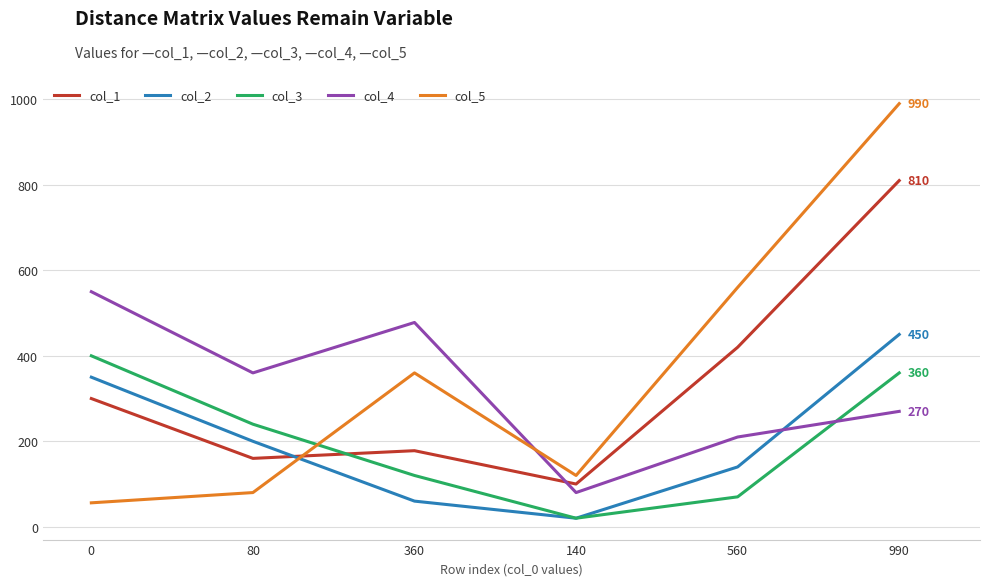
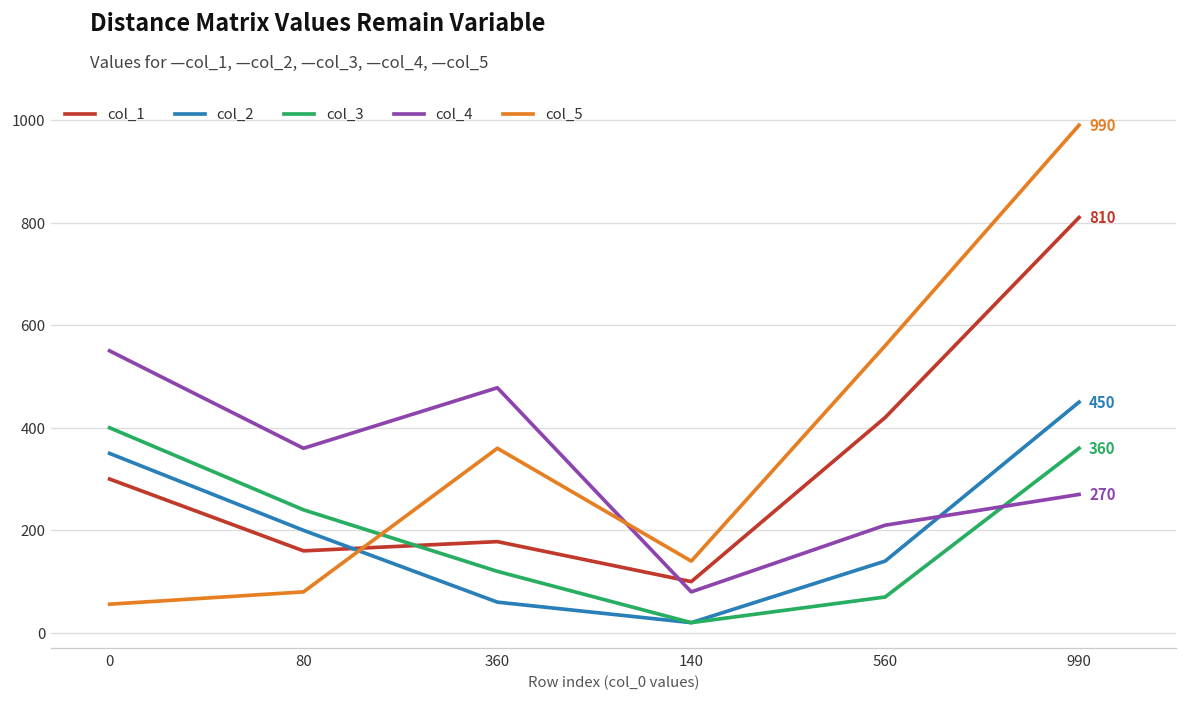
  {
    "col_1": {
      "990": 810
    },
    "col_2": {
      "990": 450
    },
    "col_3": {
      "990": 360
    },
    "col_4": {
      "990": 270
    },
    "col_5": {
      "0": 60,
      "80": 80,
      "360": 360,
-     "140": 120,
+     "140": 140,
      "560": 560
    }
  }
